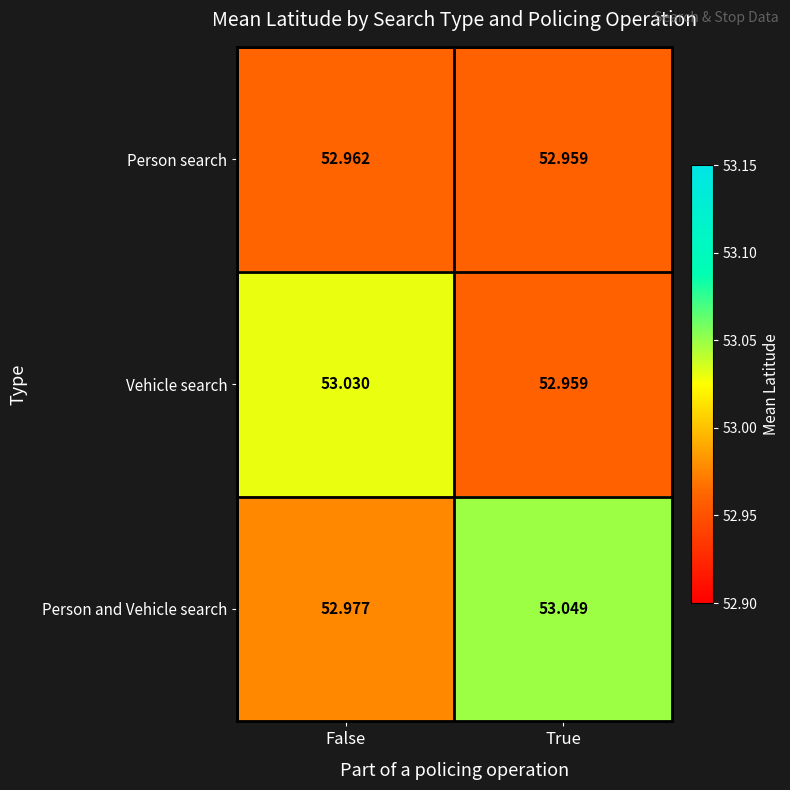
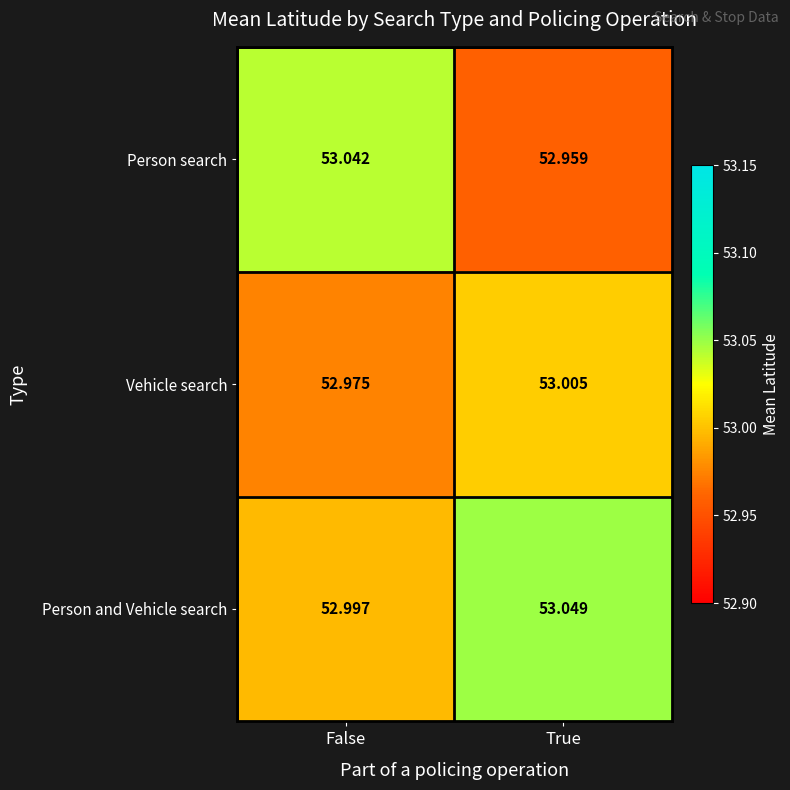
  {
    "Person search": {
-     "False": 52.962,
+     "False": 53.042,
      "True": 52.959
    },
    "Vehicle search": {
-     "False": 53.030,
-     "True": 52.959
+     "False": 52.975,
+     "True": 53.005
    },
    "Person and Vehicle search": {
-     "False": 52.977,
+     "False": 52.997,
      "True": 53.049
    }
  }
